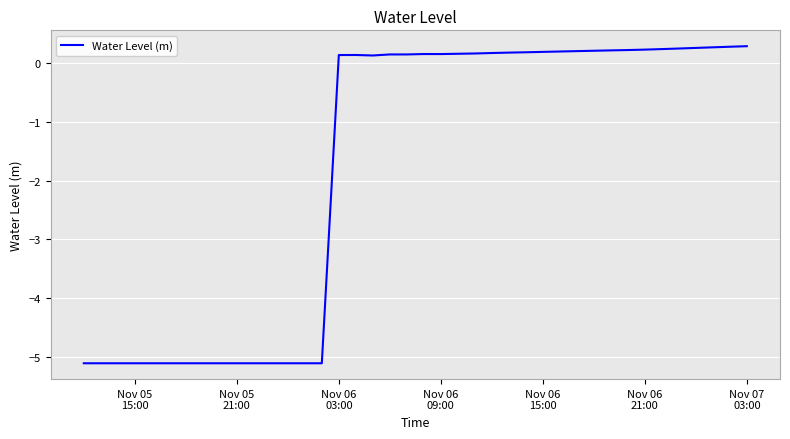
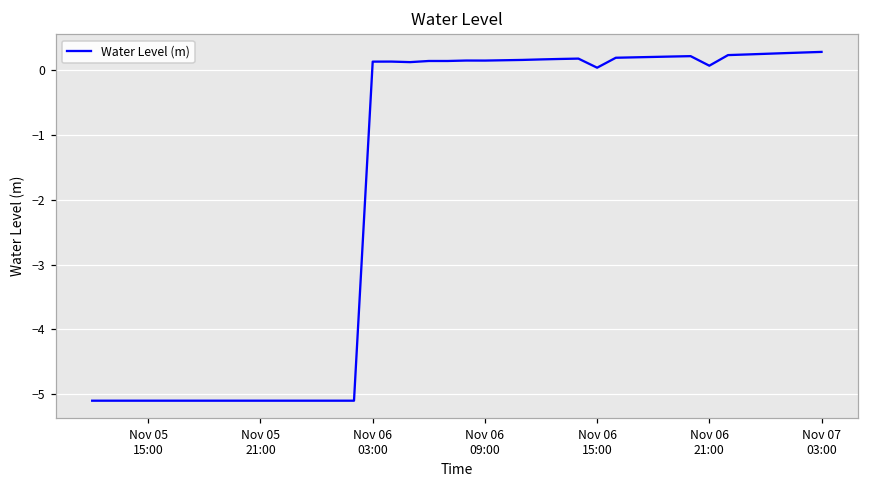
  {
    "Nov 05 15:00": -5.1,
    "Nov 05 21:00": -5.1,
    "Nov 06 03:00": 0.1,
    "Nov 06 09:00": 0.1,
-   "Nov 06 15:00": 0.2,
-   "Nov 06 21:00": 0.2,
+   "Nov 06 15:00": 0.0,
+   "Nov 06 21:00": 0.1,
    "Nov 07 03:00": 0.3
  }
